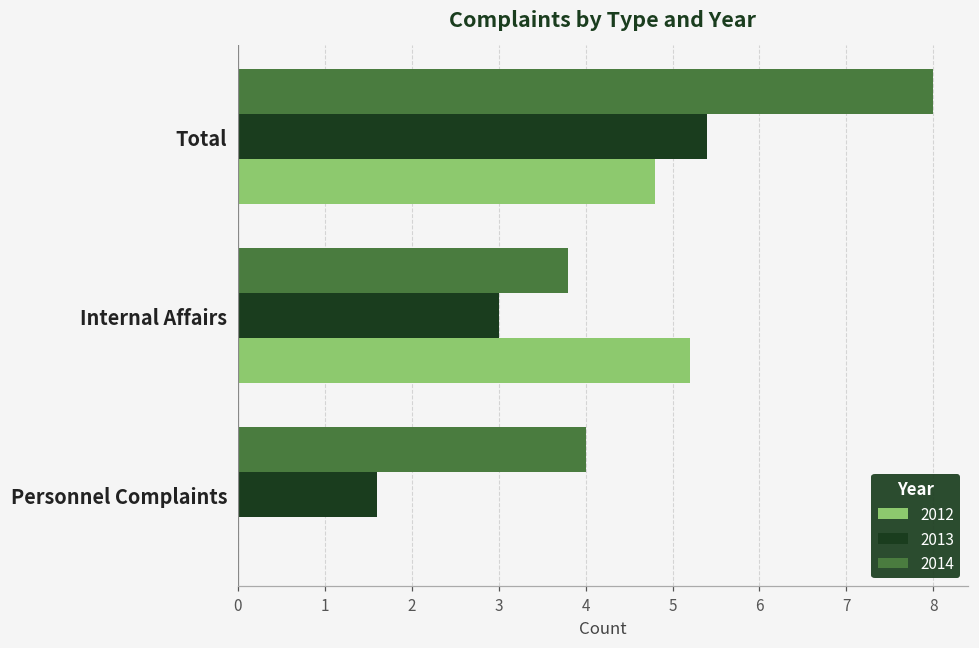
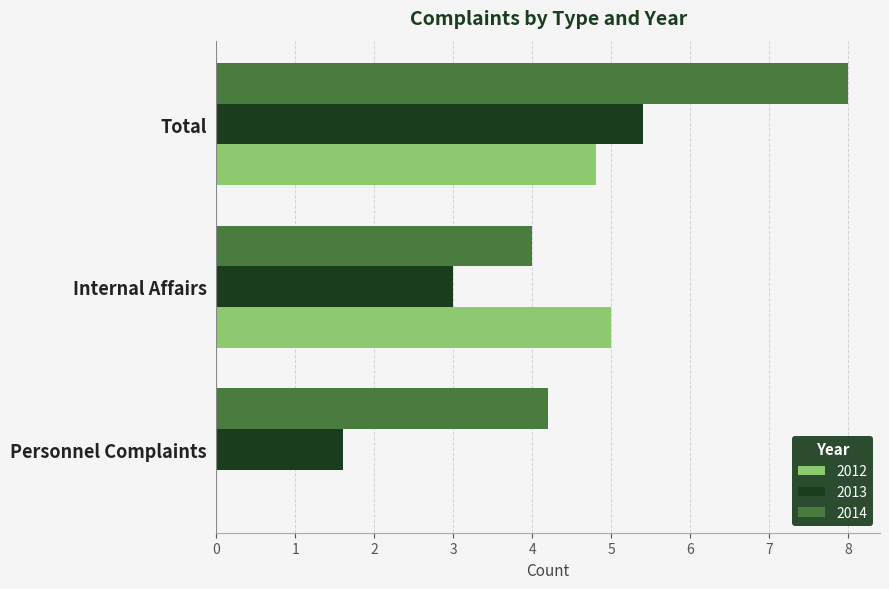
  {
    "2012": {
      "Total": 4.8,
-     "Internal Affairs": 5.2,
+     "Internal Affairs": 5.0,
      "Personnel Complaints": 0.0
    },
    "2013": {
      "Total": 5.4,
      "Internal Affairs": 3.0,
      "Personnel Complaints": 1.6
    },
    "2014": {
      "Total": 8.0,
-     "Internal Affairs": 3.8,
-     "Personnel Complaints": 4.0
+     "Internal Affairs": 4.0,
+     "Personnel Complaints": 4.2
    }
  }
